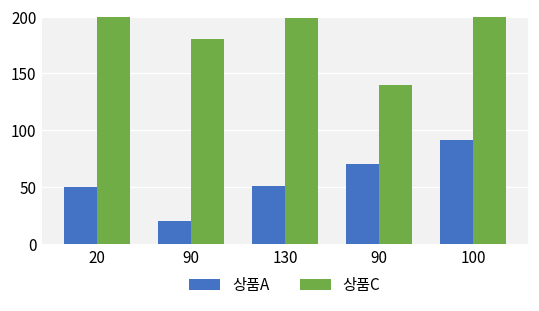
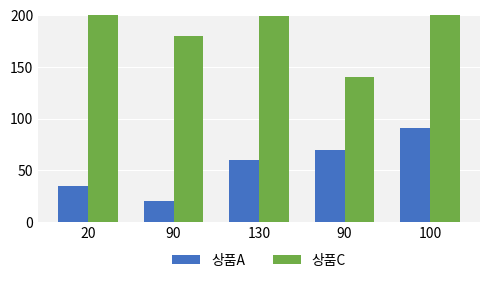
  {
    "상품A": {
-     "20": 50,
-     "130": 51,
+     "20": 35,
+     "130": 60,
      "100": 91
    },
    "상품C": {
      "20": 200,
      "130": 199
    }
  }
